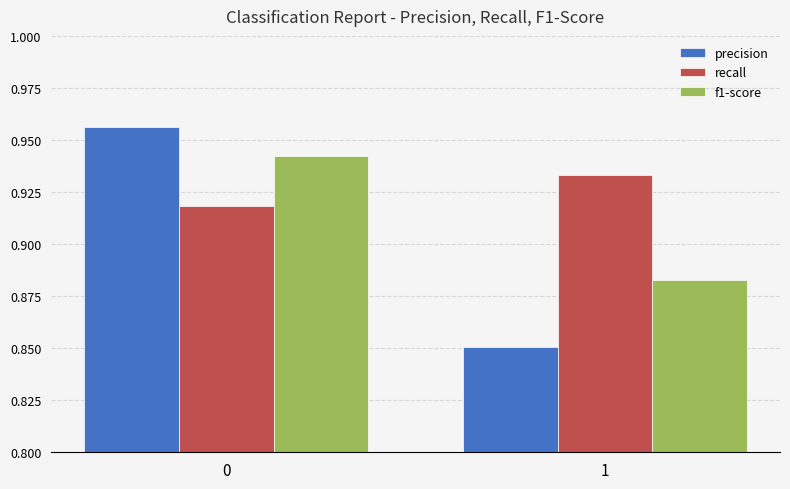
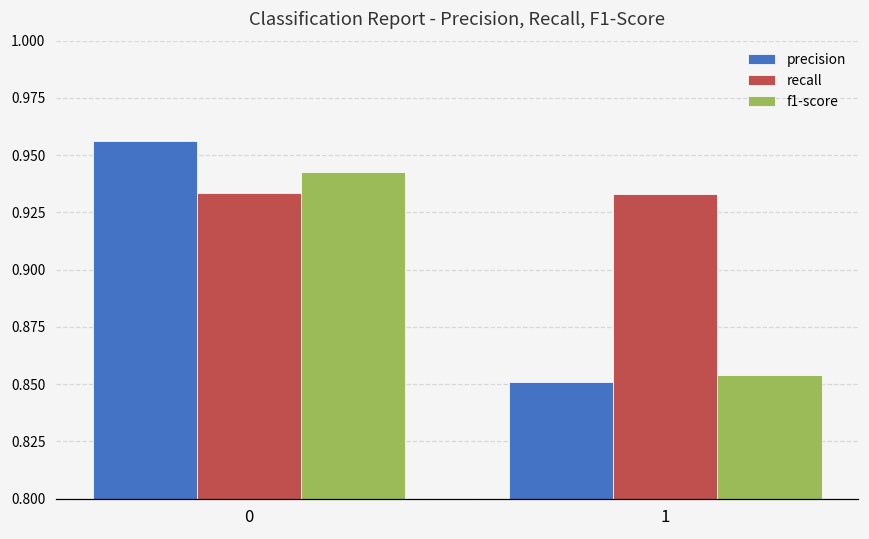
  {
    "precision": {
      "0": 0.956,
      "1": 0.851
    },
    "recall": {
-     "0": 0.918,
+     "0": 0.933,
      "1": 0.933
    },
    "f1-score": {
      "0": 0.942,
-     "1": 0.883
+     "1": 0.854
    }
  }
